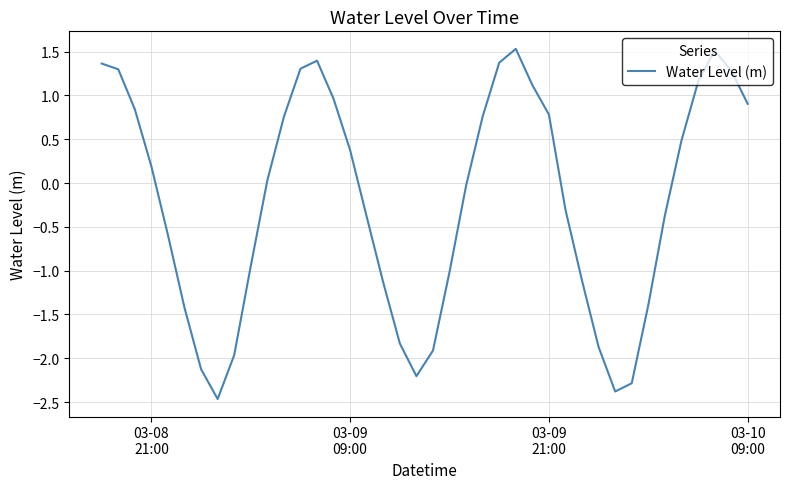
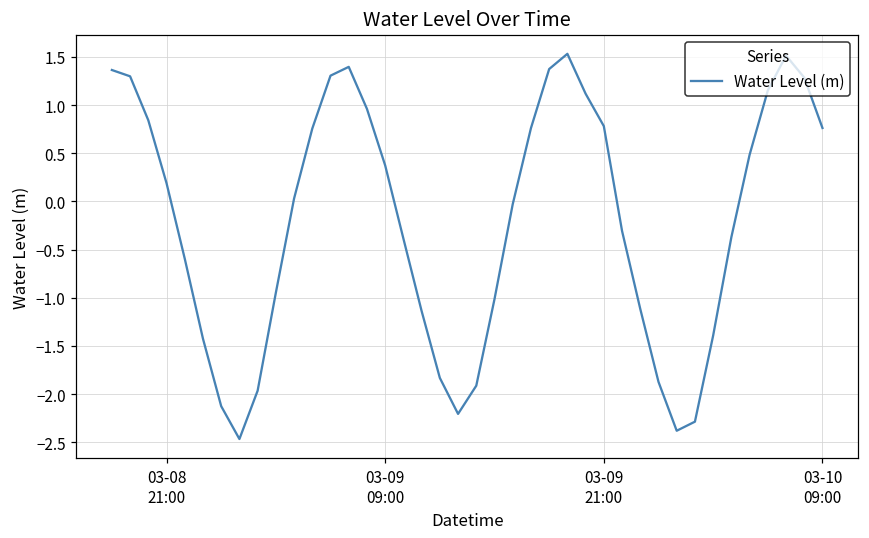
  {
    "03-08 21:00": 0.2,
    "03-09 09:00": 0.4,
    "03-09 21:00": 0.8,
-   "03-10 09:00": 0.9
+   "03-10 09:00": 0.8
  }
